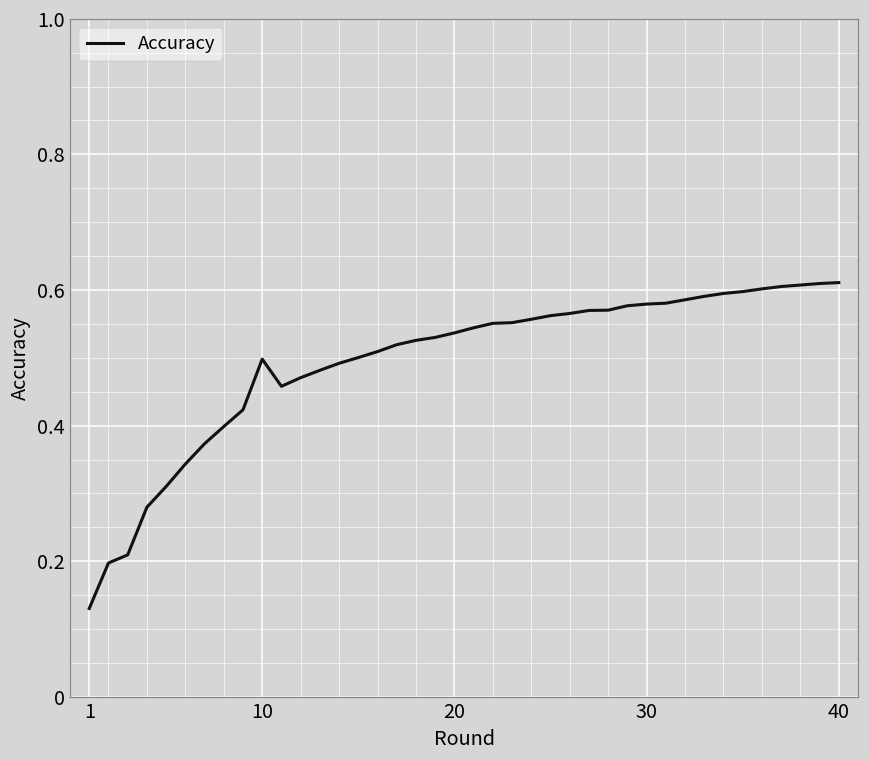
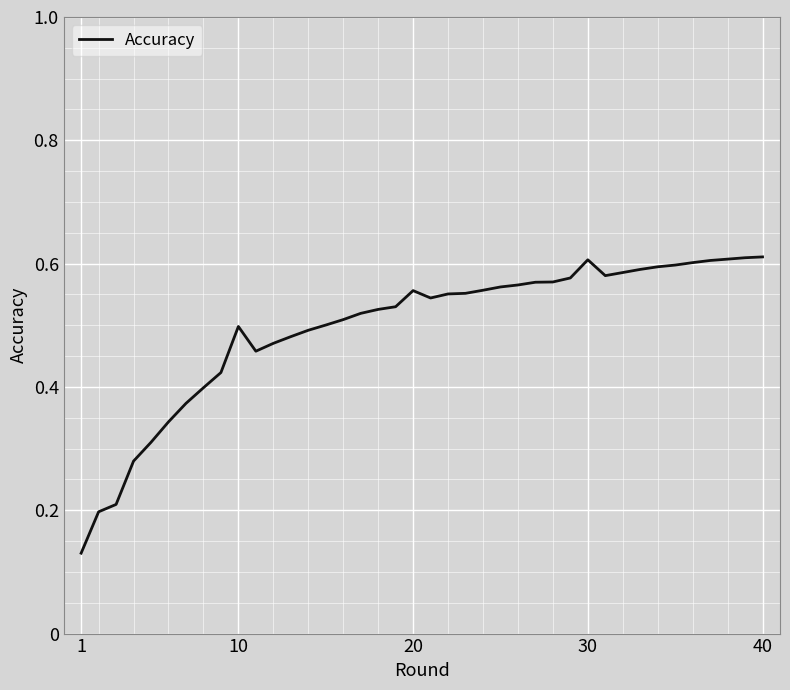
  {
    "1": 0.13,
    "10": 0.50,
-   "20": 0.54,
-   "30": 0.58,
+   "20": 0.56,
+   "30": 0.61,
    "40": 0.61
  }
